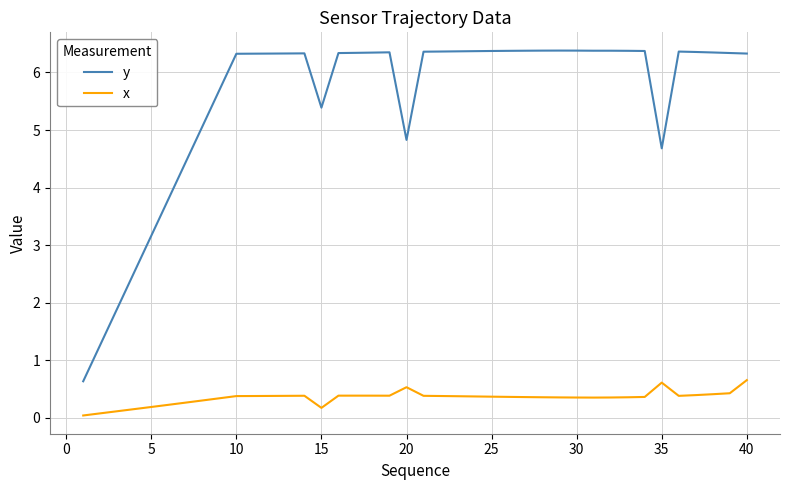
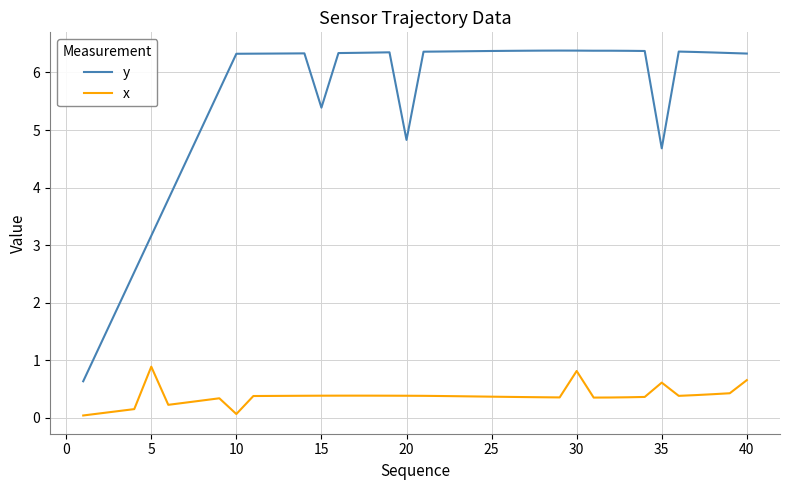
  {
    "y": {
      "5": 3.2,
      "10": 6.3,
      "15": 5.4,
      "20": 4.8,
      "25": 6.4,
      "30": 6.4,
      "35": 4.7,
      "40": 6.3
    },
    "x": {
-     "5": 0.2,
-     "10": 0.4,
-     "15": 0.2,
-     "20": 0.5,
+     "5": 0.9,
+     "10": 0.1,
+     "15": 0.4,
+     "20": 0.4,
      "25": 0.4,
-     "30": 0.3,
+     "30": 0.8,
      "35": 0.6,
      "40": 0.7
    }
  }
